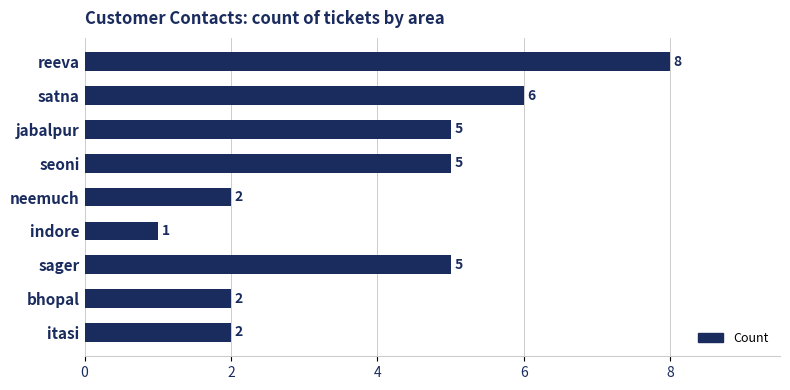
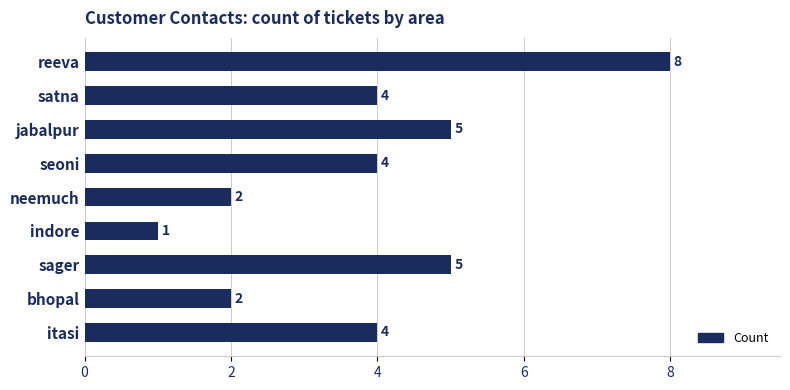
  {
    "reeva": 8,
-   "satna": 6,
+   "satna": 4,
    "jabalpur": 5,
-   "seoni": 5,
+   "seoni": 4,
    "neemuch": 2,
    "indore": 1,
    "sager": 5,
    "bhopal": 2,
-   "itasi": 2
+   "itasi": 4
  }
